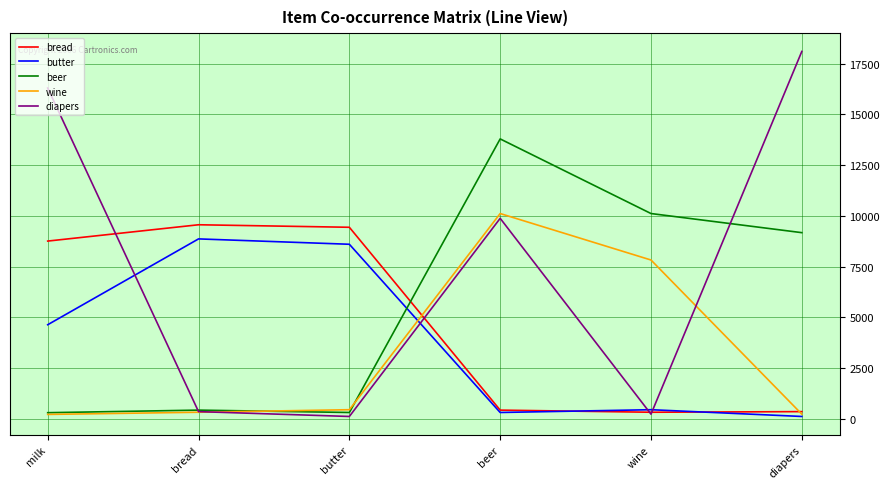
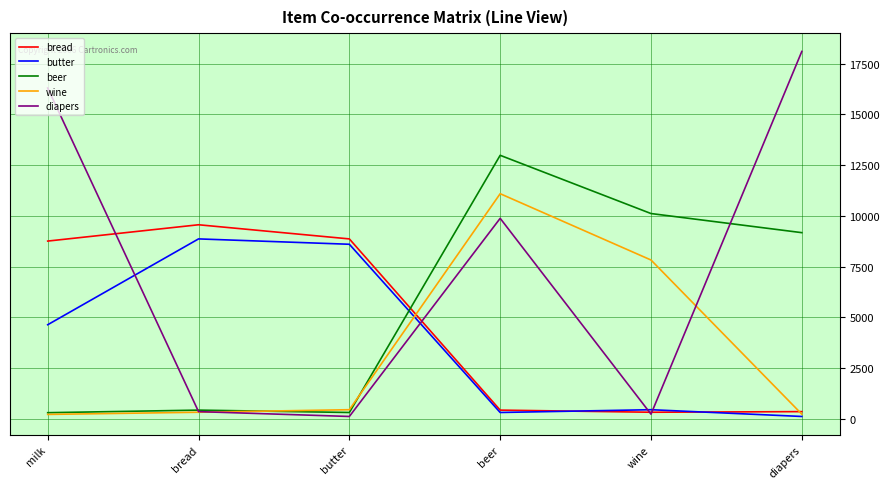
  {
    "bread": {
      "milk": 8800,
      "bread": 9600,
-     "butter": 9400,
+     "butter": 8900,
      "diapers": 400
    },
    "butter": {
      "milk": 4600,
      "bread": 8900,
      "butter": 8600
    },
    "beer": {
      "butter": 300,
-     "beer": 13800,
+     "beer": 13000,
      "wine": 10100,
      "diapers": 9200
    },
    "wine": {
      "butter": 400,
-     "beer": 10100,
+     "beer": 11100,
      "wine": 7800
    },
    "diapers": {
      "butter": 100,
      "beer": 9900,
      "diapers": 18100
    }
  }
